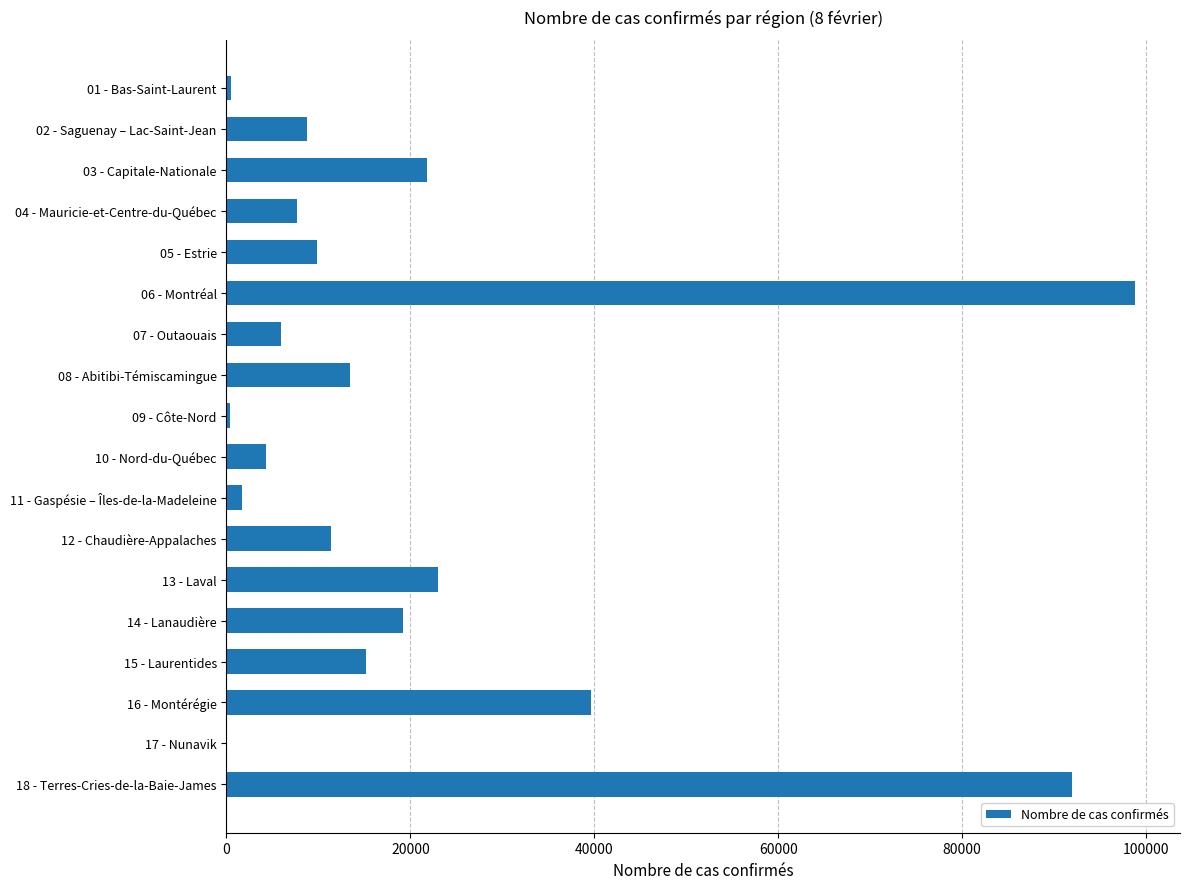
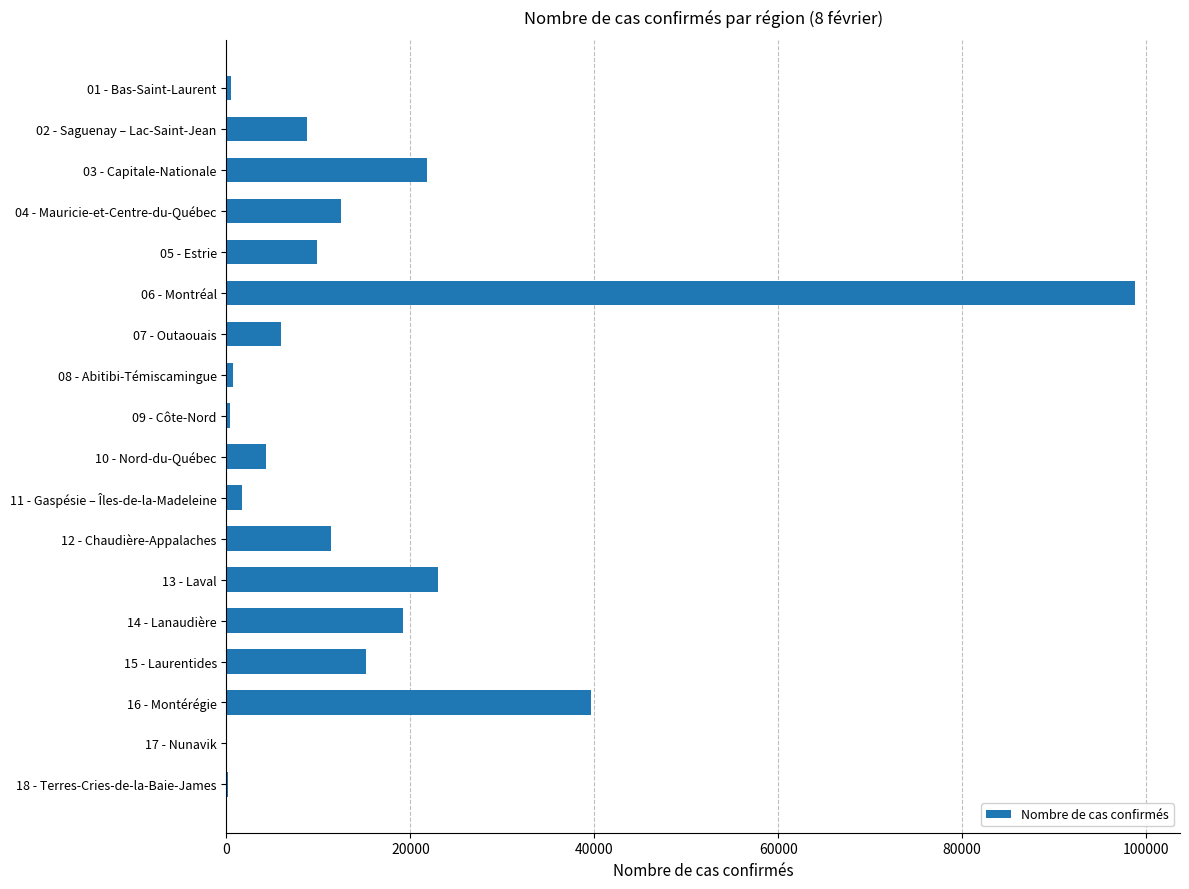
  {
    "01 - Bas-Saint-Laurent": 0,
    "02 - Saguenay – Lac-Saint-Jean": 9000,
    "03 - Capitale-Nationale": 22000,
-   "04 - Mauricie-et-Centre-du-Québec": 8000,
+   "04 - Mauricie-et-Centre-du-Québec": 12000,
    "05 - Estrie": 10000,
    "06 - Montréal": 99000,
    "07 - Outaouais": 6000,
-   "08 - Abitibi-Témiscamingue": 13000,
+   "08 - Abitibi-Témiscamingue": 1000,
    "09 - Côte-Nord": 0,
    "10 - Nord-du-Québec": 4000,
    "11 - Gaspésie – Îles-de-la-Madeleine": 2000,
    "12 - Chaudière-Appalaches": 11000,
    "13 - Laval": 23000,
    "14 - Lanaudière": 19000,
    "15 - Laurentides": 15000,
    "16 - Montérégie": 40000,
-   "18 - Terres-Cries-de-la-Baie-James": 92000
+   "18 - Terres-Cries-de-la-Baie-James": 0
  }
